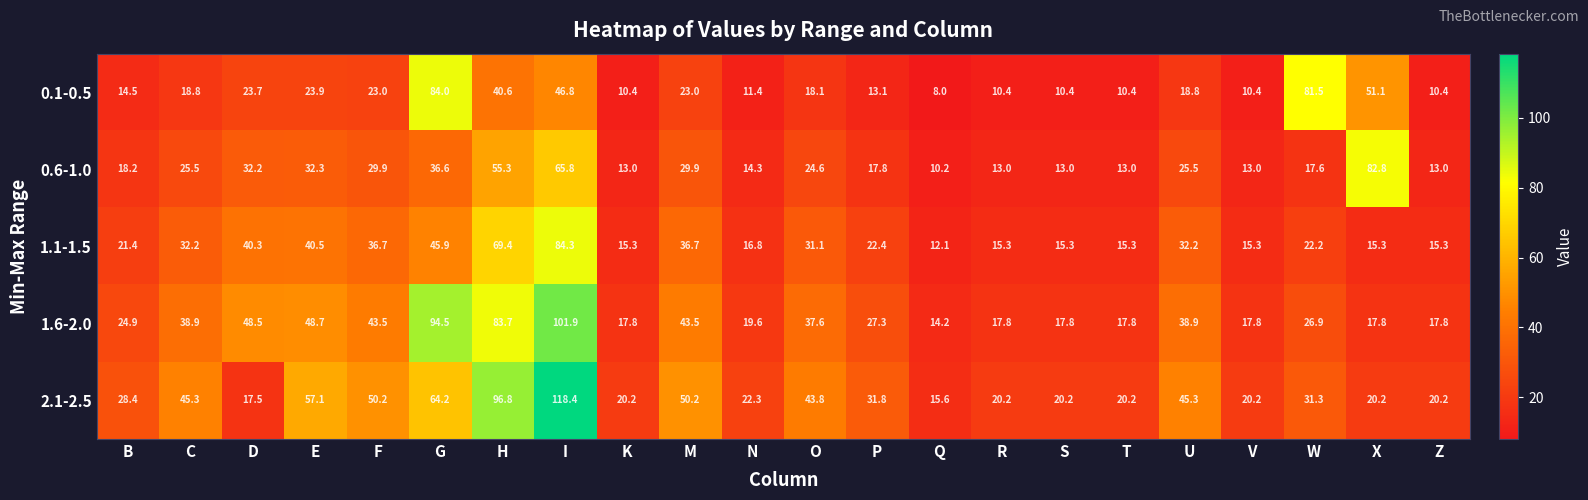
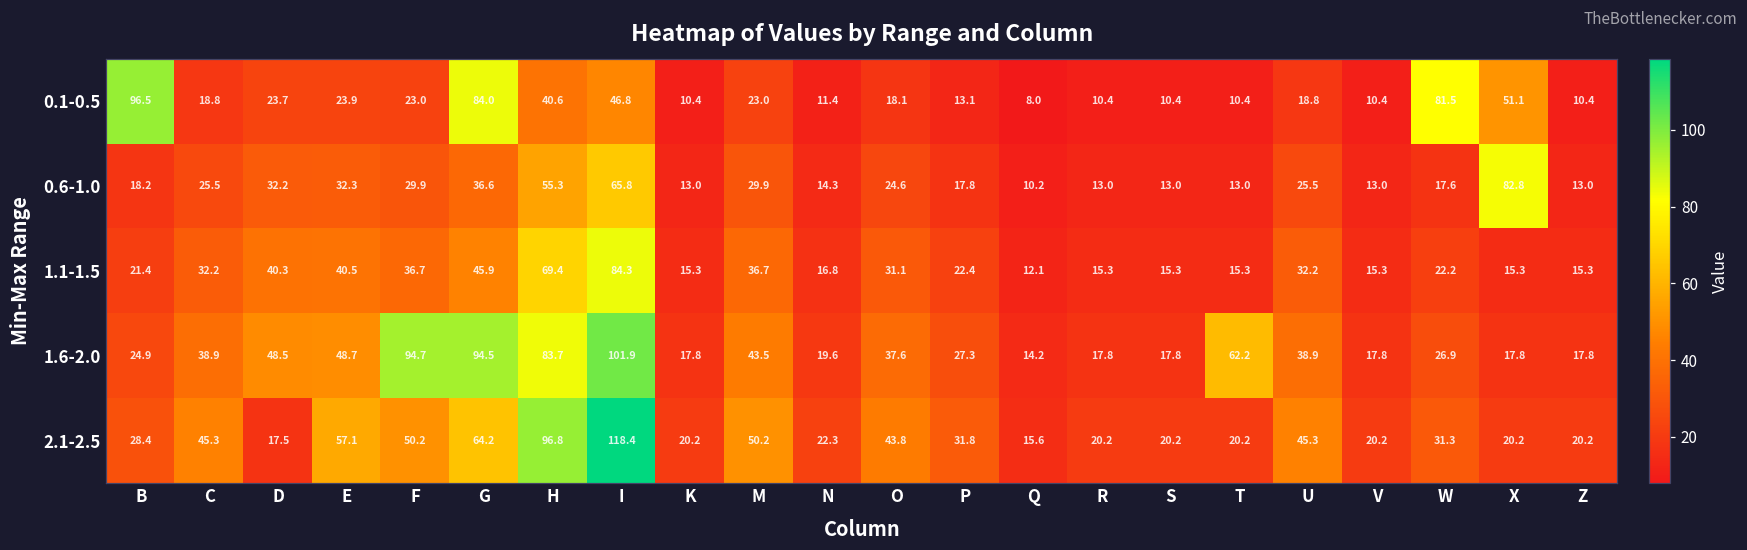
  {
    "0.1-0.5": {
-     "B": 14.5,
+     "B": 96.5,
      "C": 18.8,
      "D": 23.7,
      "E": 23.9,
      "F": 23.0,
      "G": 84.0,
      "H": 40.6,
      "I": 46.8,
      "K": 10.4,
      "M": 23.0,
      "N": 11.4,
      "O": 18.1,
      "P": 13.1,
      "Q": 8.0,
      "R": 10.4,
      "S": 10.4,
      "T": 10.4,
      "U": 18.8,
      "V": 10.4,
      "W": 81.5,
      "X": 51.1,
      "Z": 10.4
    },
    "0.6-1.0": {
      "B": 18.2,
      "C": 25.5,
      "D": 32.2,
      "E": 32.3,
      "F": 29.9,
      "G": 36.6,
      "H": 55.3,
      "I": 65.8,
      "K": 13.0,
      "M": 29.9,
      "N": 14.3,
      "O": 24.6,
      "P": 17.8,
      "Q": 10.2,
      "R": 13.0,
      "S": 13.0,
      "T": 13.0,
      "U": 25.5,
      "V": 13.0,
      "W": 17.6,
      "X": 82.8,
      "Z": 13.0
    },
    "1.1-1.5": {
      "B": 21.4,
      "C": 32.2,
      "D": 40.3,
      "E": 40.5,
      "F": 36.7,
      "G": 45.9,
      "H": 69.4,
      "I": 84.3,
      "K": 15.3,
      "M": 36.7,
      "N": 16.8,
      "O": 31.1,
      "P": 22.4,
      "Q": 12.1,
      "R": 15.3,
      "S": 15.3,
      "T": 15.3,
      "U": 32.2,
      "V": 15.3,
      "W": 22.2,
      "X": 15.3,
      "Z": 15.3
    },
    "1.6-2.0": {
      "B": 24.9,
      "C": 38.9,
      "D": 48.5,
      "E": 48.7,
-     "F": 43.5,
+     "F": 94.7,
      "G": 94.5,
      "H": 83.7,
      "I": 101.9,
      "K": 17.8,
      "M": 43.5,
      "N": 19.6,
      "O": 37.6,
      "P": 27.3,
      "Q": 14.2,
      "R": 17.8,
      "S": 17.8,
-     "T": 17.8,
+     "T": 62.2,
      "U": 38.9,
      "V": 17.8,
      "W": 26.9,
      "X": 17.8,
      "Z": 17.8
    },
    "2.1-2.5": {
      "B": 28.4,
      "C": 45.3,
      "D": 17.5,
      "E": 57.1,
      "F": 50.2,
      "G": 64.2,
      "H": 96.8,
      "I": 118.4,
      "K": 20.2,
      "M": 50.2,
      "N": 22.3,
      "O": 43.8,
      "P": 31.8,
      "Q": 15.6,
      "R": 20.2,
      "S": 20.2,
      "T": 20.2,
      "U": 45.3,
      "V": 20.2,
      "W": 31.3,
      "X": 20.2,
      "Z": 20.2
    }
  }
